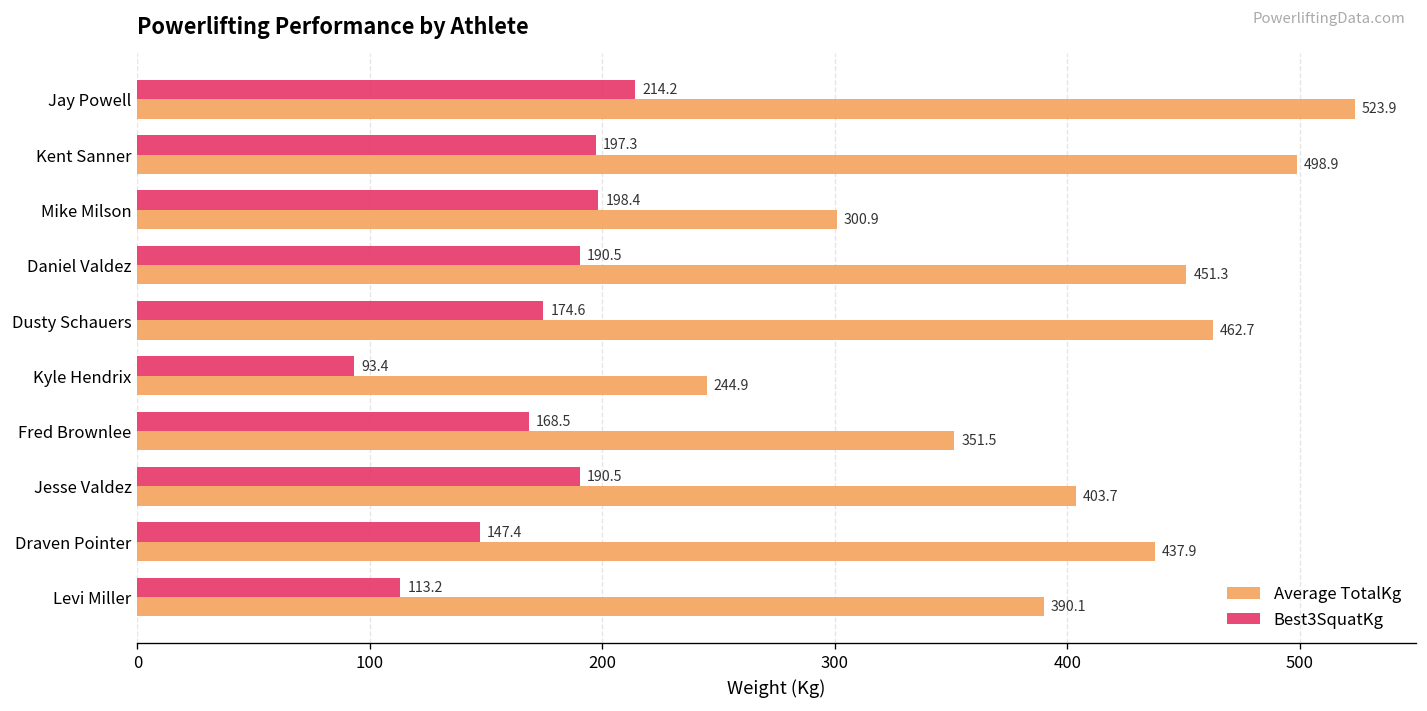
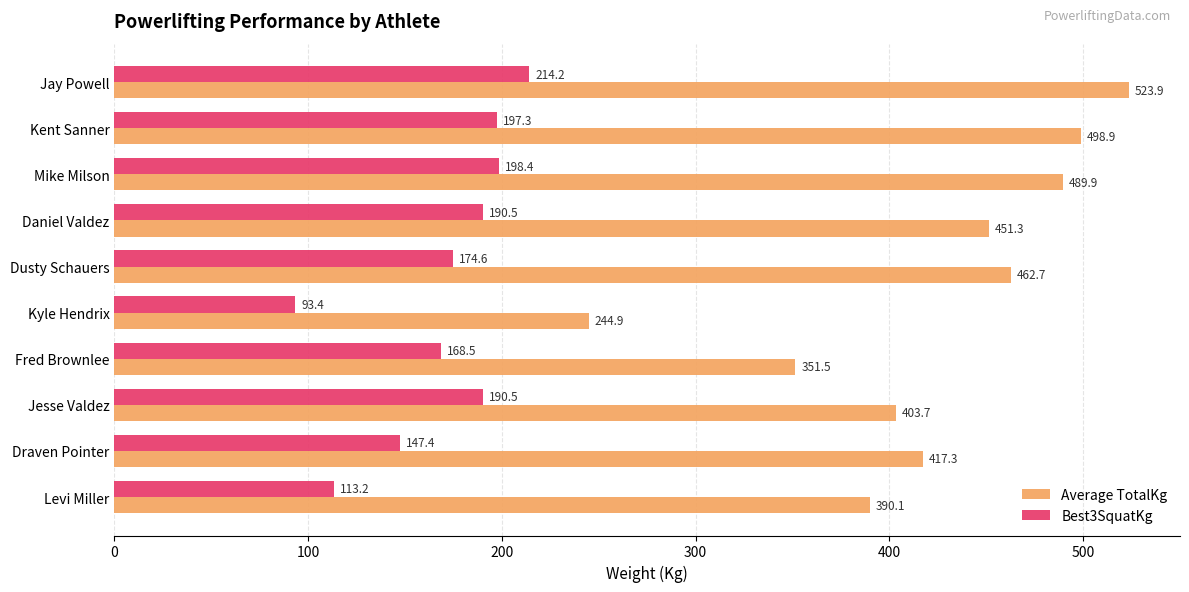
  {
    "Average TotalKg": {
      "Jay Powell": 523.9,
      "Kent Sanner": 498.9,
-     "Mike Milson": 300.9,
+     "Mike Milson": 489.9,
      "Daniel Valdez": 451.3,
      "Dusty Schauers": 462.7,
      "Kyle Hendrix": 244.9,
      "Fred Brownlee": 351.5,
      "Jesse Valdez": 403.7,
-     "Draven Pointer": 437.9,
+     "Draven Pointer": 417.3,
      "Levi Miller": 390.1
    },
    "Best3SquatKg": {
      "Jay Powell": 214.2,
      "Kent Sanner": 197.3,
      "Mike Milson": 198.4,
      "Daniel Valdez": 190.5,
      "Dusty Schauers": 174.6,
      "Kyle Hendrix": 93.4,
      "Fred Brownlee": 168.5,
      "Jesse Valdez": 190.5,
      "Draven Pointer": 147.4,
      "Levi Miller": 113.2
    }
  }
